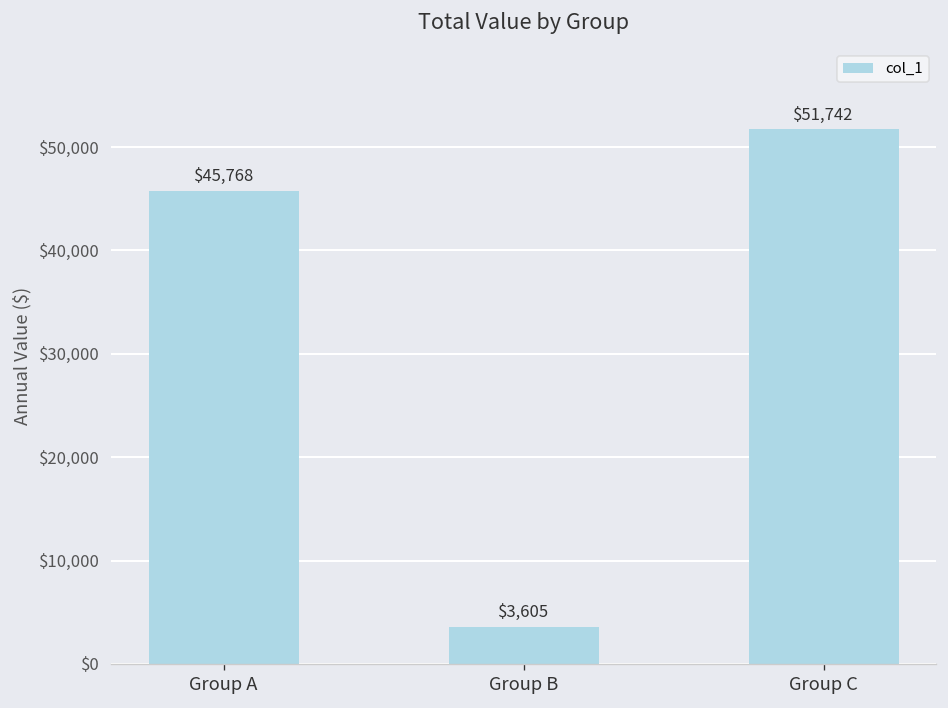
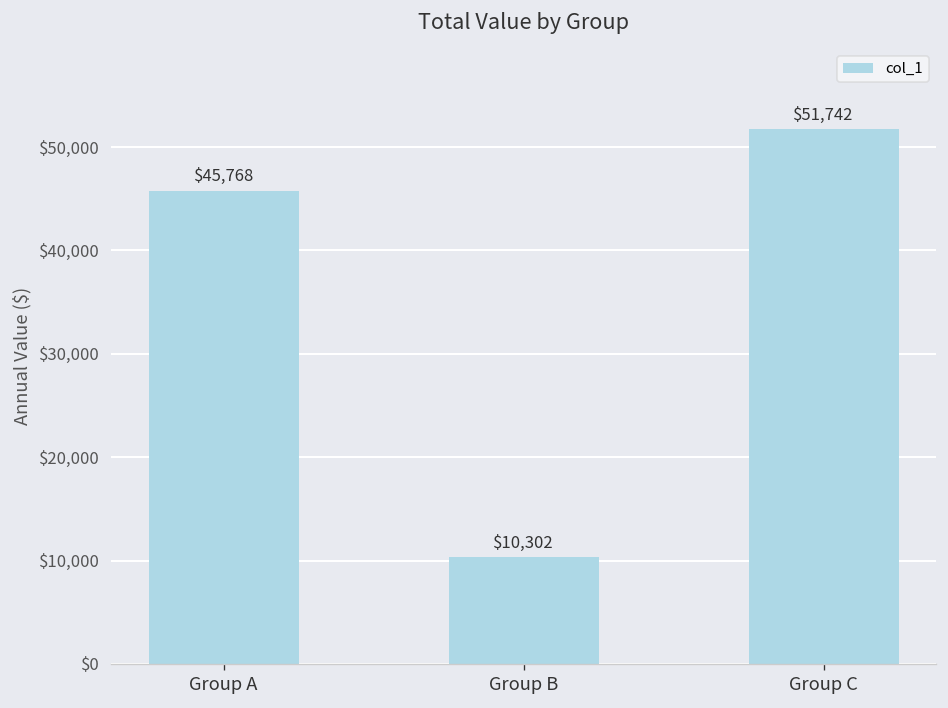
  {
    "Group A": "$45,768",
-   "Group B": "$3,605",
+   "Group B": "$10,302",
    "Group C": "$51,742"
  }
